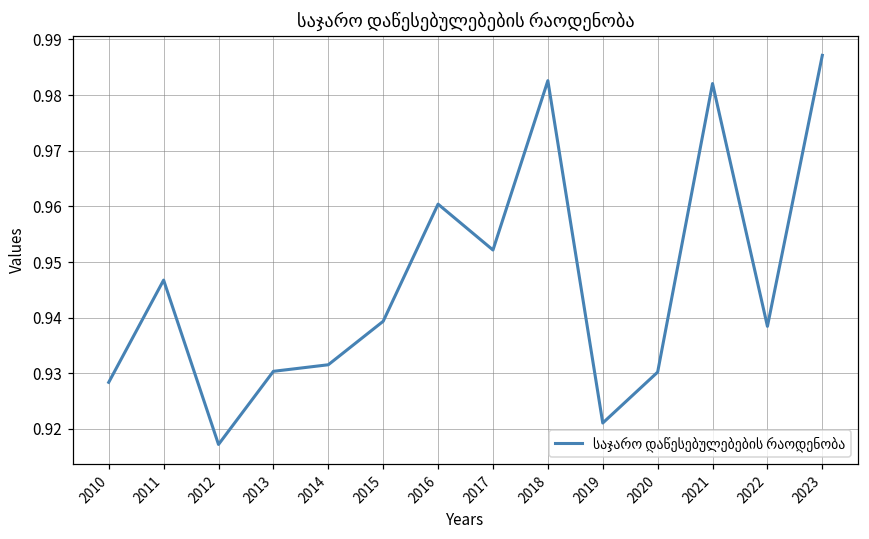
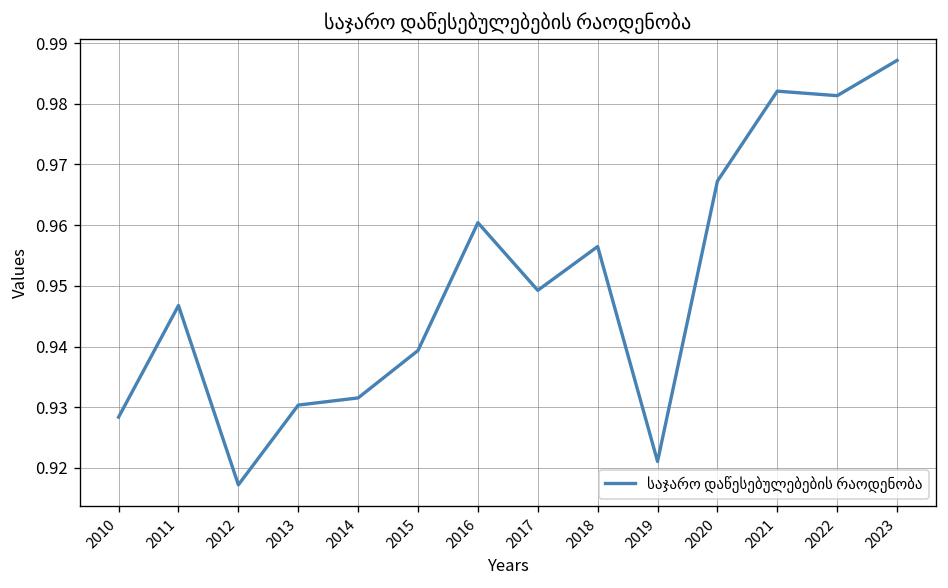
  {
    "2010": 0.928,
    "2011": 0.947,
    "2012": 0.917,
    "2013": 0.930,
    "2014": 0.932,
    "2015": 0.939,
    "2016": 0.960,
-   "2017": 0.952,
-   "2018": 0.983,
+   "2017": 0.949,
+   "2018": 0.956,
    "2019": 0.921,
-   "2020": 0.930,
+   "2020": 0.967,
    "2021": 0.982,
-   "2022": 0.938,
+   "2022": 0.981,
    "2023": 0.987
  }
